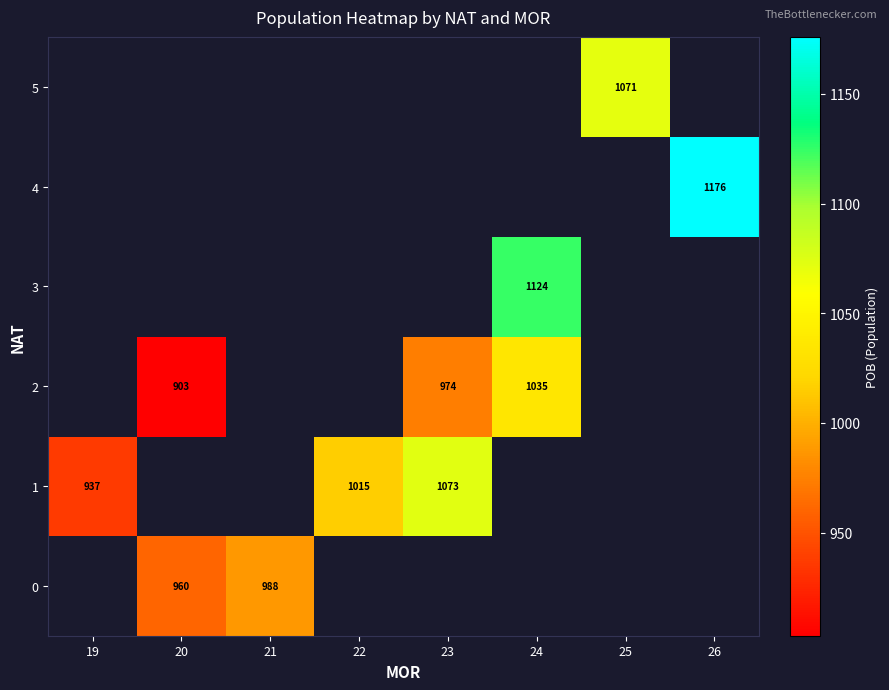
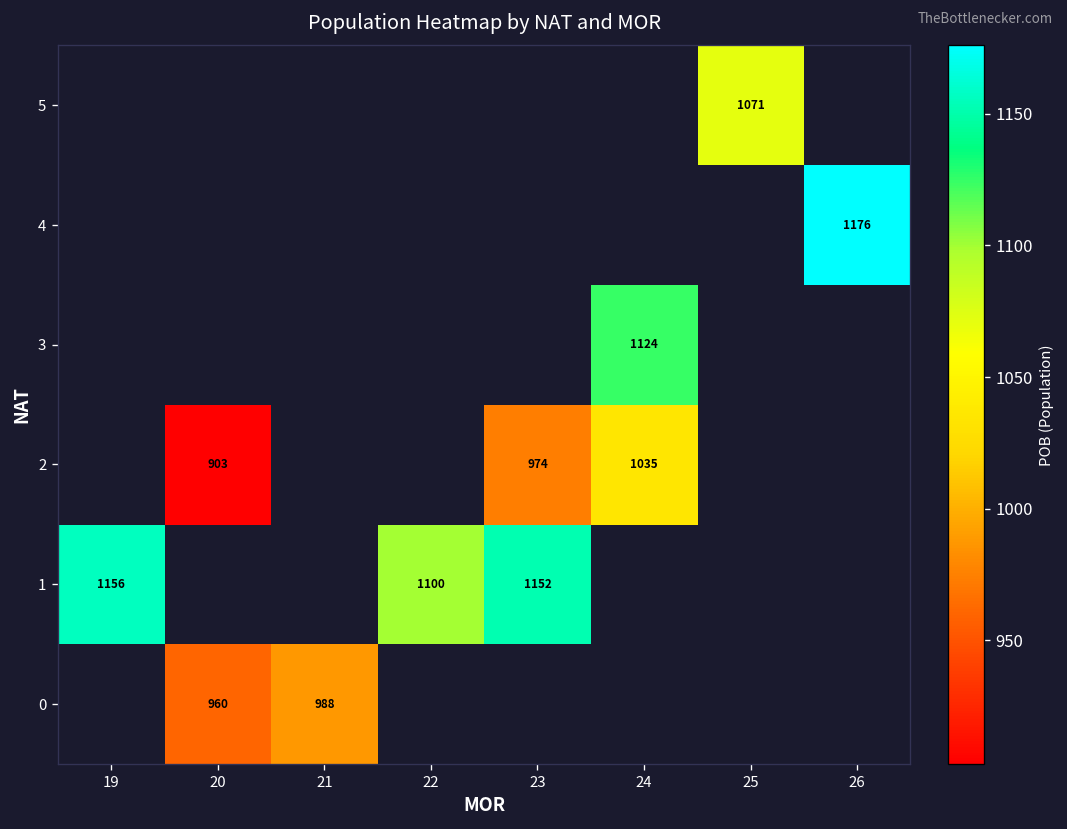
  {
    "5": {
      "25": 1071
    },
    "4": {
      "26": 1176
    },
    "3": {
      "24": 1124
    },
    "2": {
      "20": 903,
      "23": 974,
      "24": 1035
    },
    "1": {
-     "19": 937,
-     "22": 1015,
-     "23": 1073
+     "19": 1156,
+     "22": 1100,
+     "23": 1152
    },
    "0": {
      "20": 960,
      "21": 988
    }
  }
